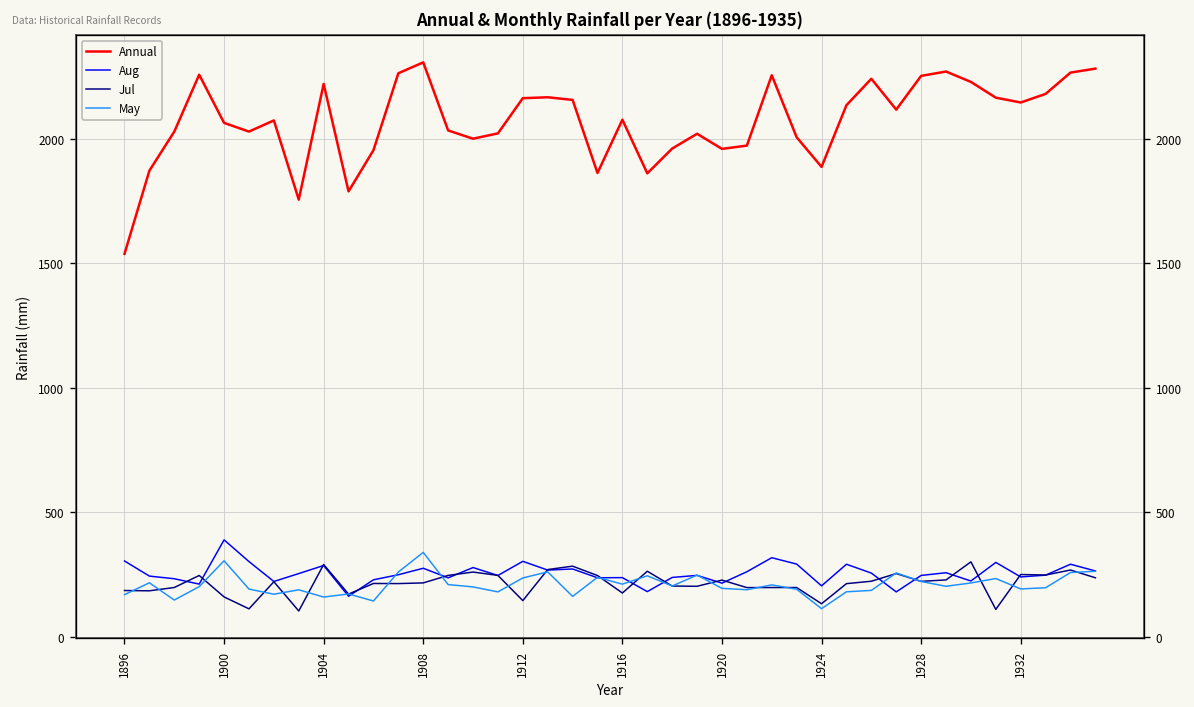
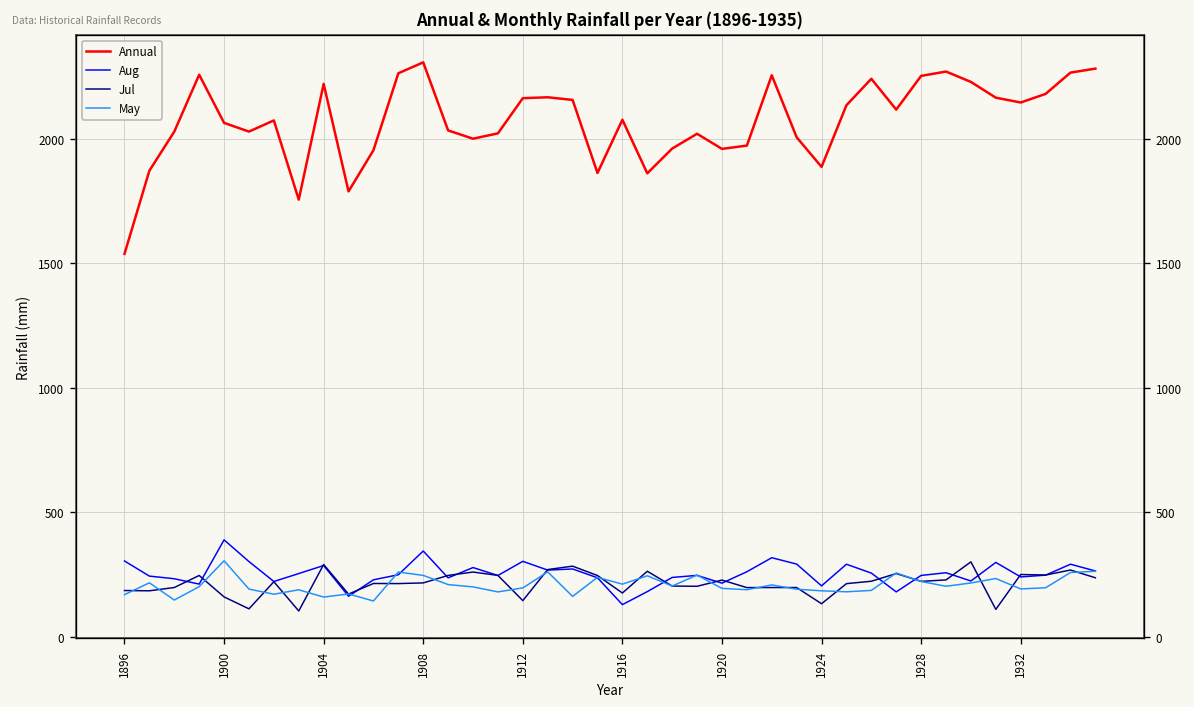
  {
    "Annual": {
      "1896": 1540,
      "1900": 2060,
      "1904": 2220,
      "1908": 2310,
      "1912": 2160,
      "1916": 2080,
      "1920": 1960,
      "1924": 1890,
      "1928": 2250,
      "1932": 2140
    },
    "Aug": {
      "1896": 300,
      "1900": 390,
-     "1908": 280,
+     "1908": 340,
      "1912": 300,
-     "1916": 240,
+     "1916": 130,
      "1920": 220,
      "1924": 200,
      "1928": 250
    },
    "Jul": {
      "1896": 190,
      "1900": 160,
      "1908": 220,
      "1912": 150,
      "1916": 180,
      "1920": 230,
      "1924": 130
    },
    "May": {
      "1896": 170,
      "1900": 310,
      "1904": 160,
-     "1908": 340,
-     "1912": 240,
+     "1908": 250,
+     "1912": 200,
      "1916": 210,
      "1920": 190,
-     "1924": 110,
+     "1924": 190,
      "1932": 190
    }
  }
